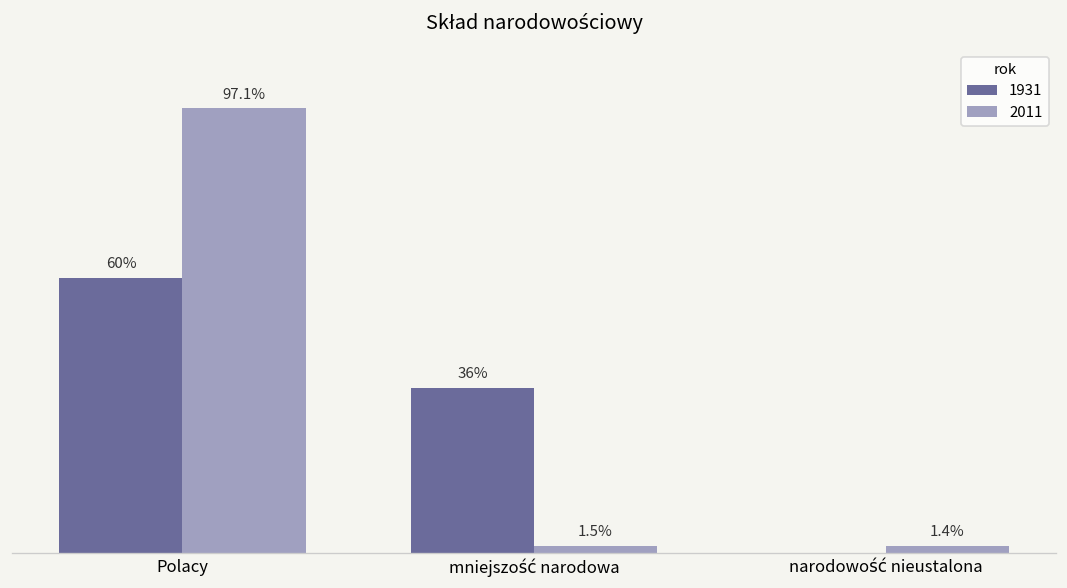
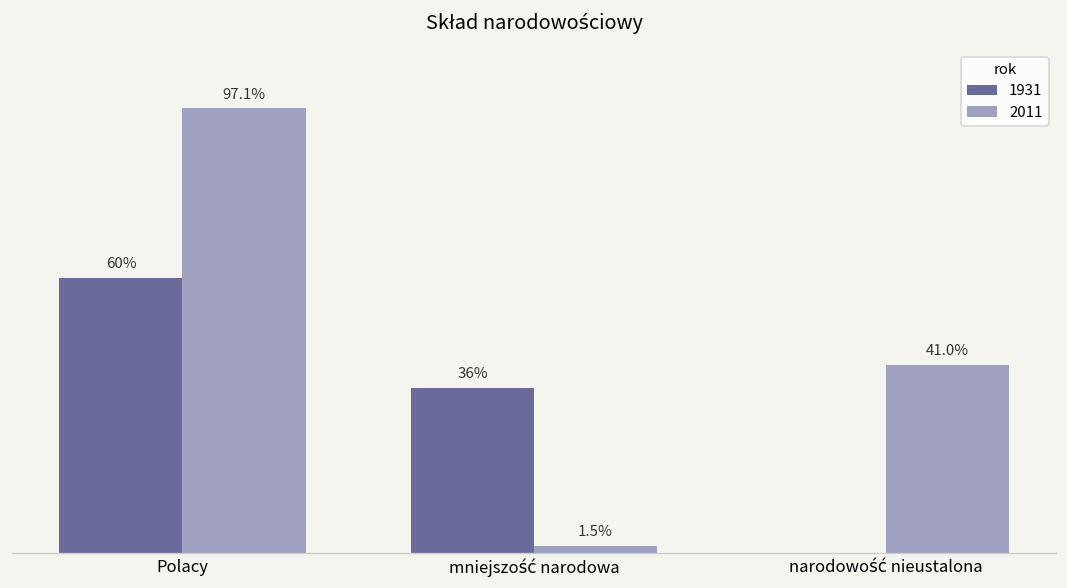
  {
    "1931": {
      "Polacy": "60%",
      "mniejszość narodowa": "36%"
    },
    "2011": {
      "Polacy": "97.1%",
      "mniejszość narodowa": "1.5%",
-     "narodowość nieustalona": "1.4%"
+     "narodowość nieustalona": "41.0%"
    }
  }
